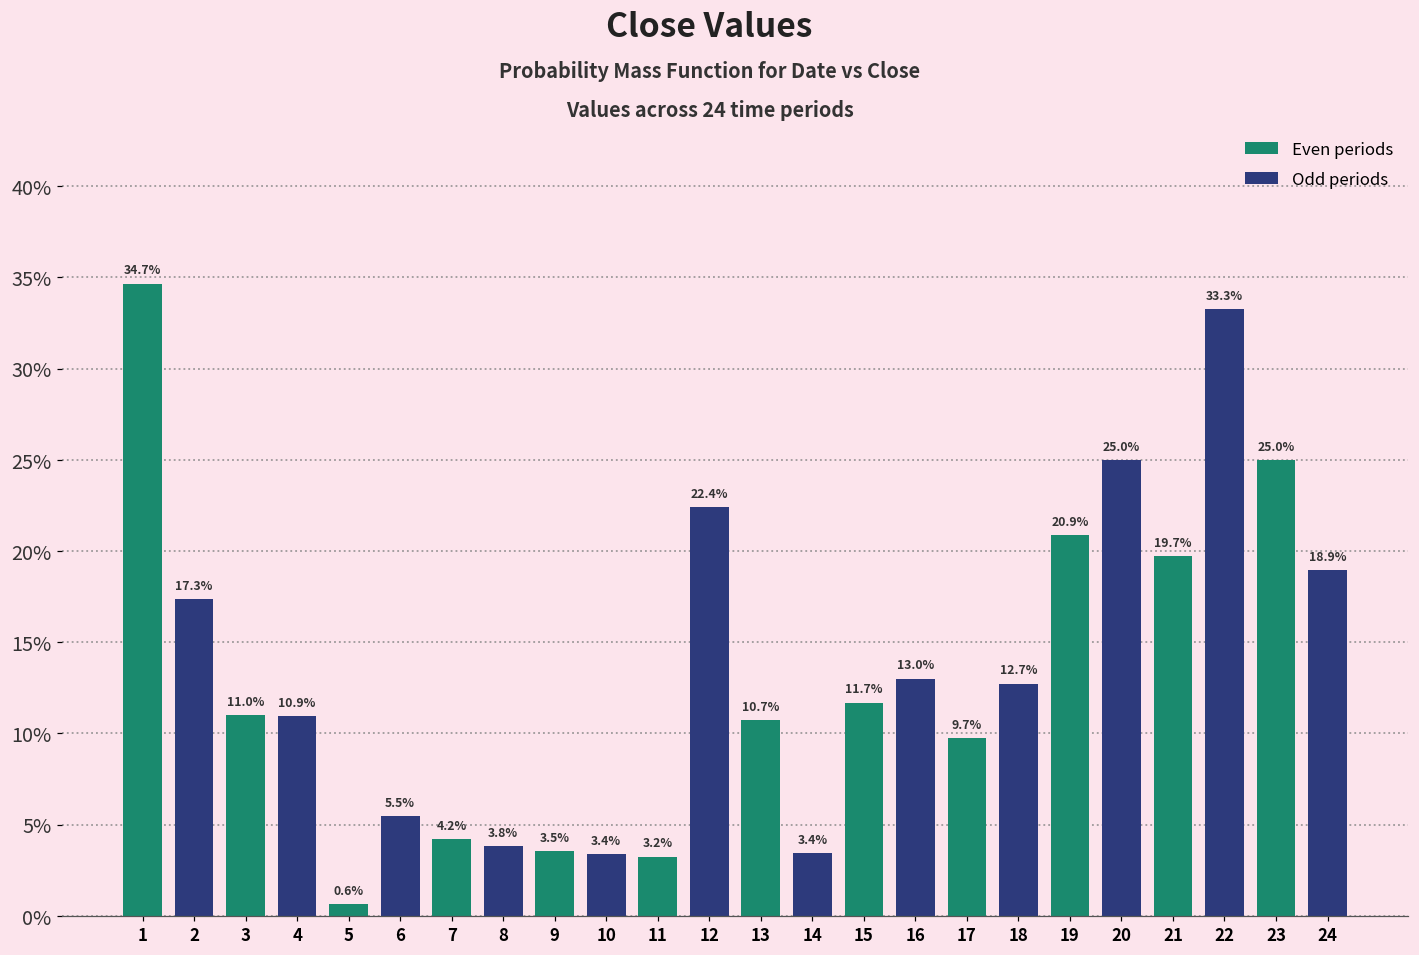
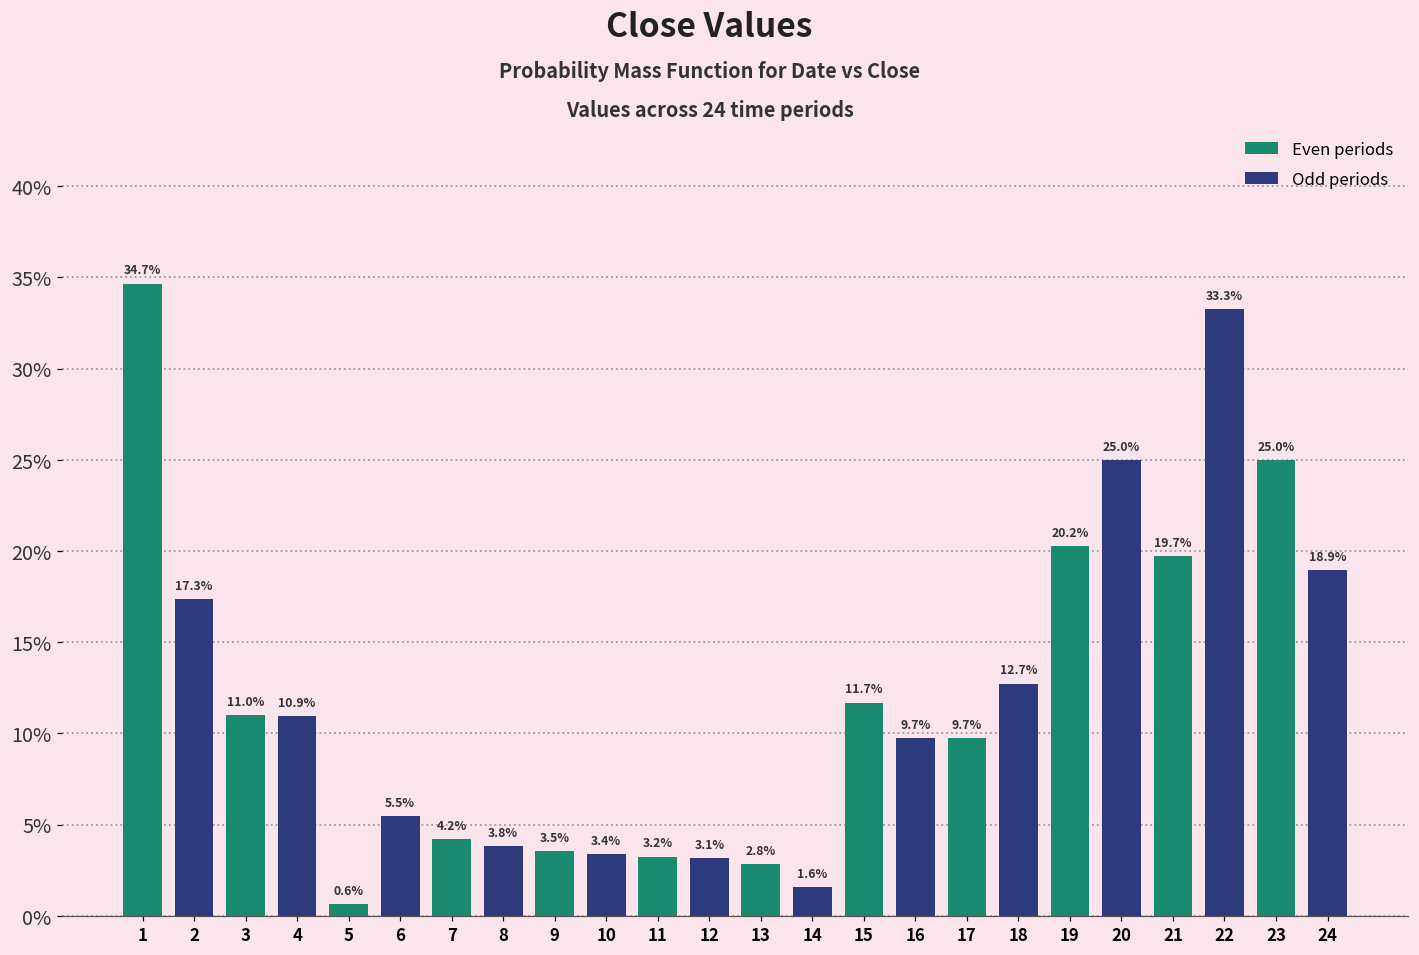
  {
    "1": "34.7%",
    "2": "17.3%",
    "3": "11.0%",
    "4": "10.9%",
    "5": "0.6%",
    "6": "5.5%",
    "7": "4.2%",
    "8": "3.8%",
    "9": "3.5%",
    "10": "3.4%",
    "11": "3.2%",
-   "12": "22.4%",
-   "13": "10.7%",
-   "14": "3.4%",
+   "12": "3.1%",
+   "13": "2.8%",
+   "14": "1.6%",
    "15": "11.7%",
-   "16": "13.0%",
+   "16": "9.7%",
    "17": "9.7%",
    "18": "12.7%",
-   "19": "20.9%",
+   "19": "20.2%",
    "20": "25.0%",
    "21": "19.7%",
    "22": "33.3%",
    "23": "25.0%",
    "24": "18.9%"
  }
